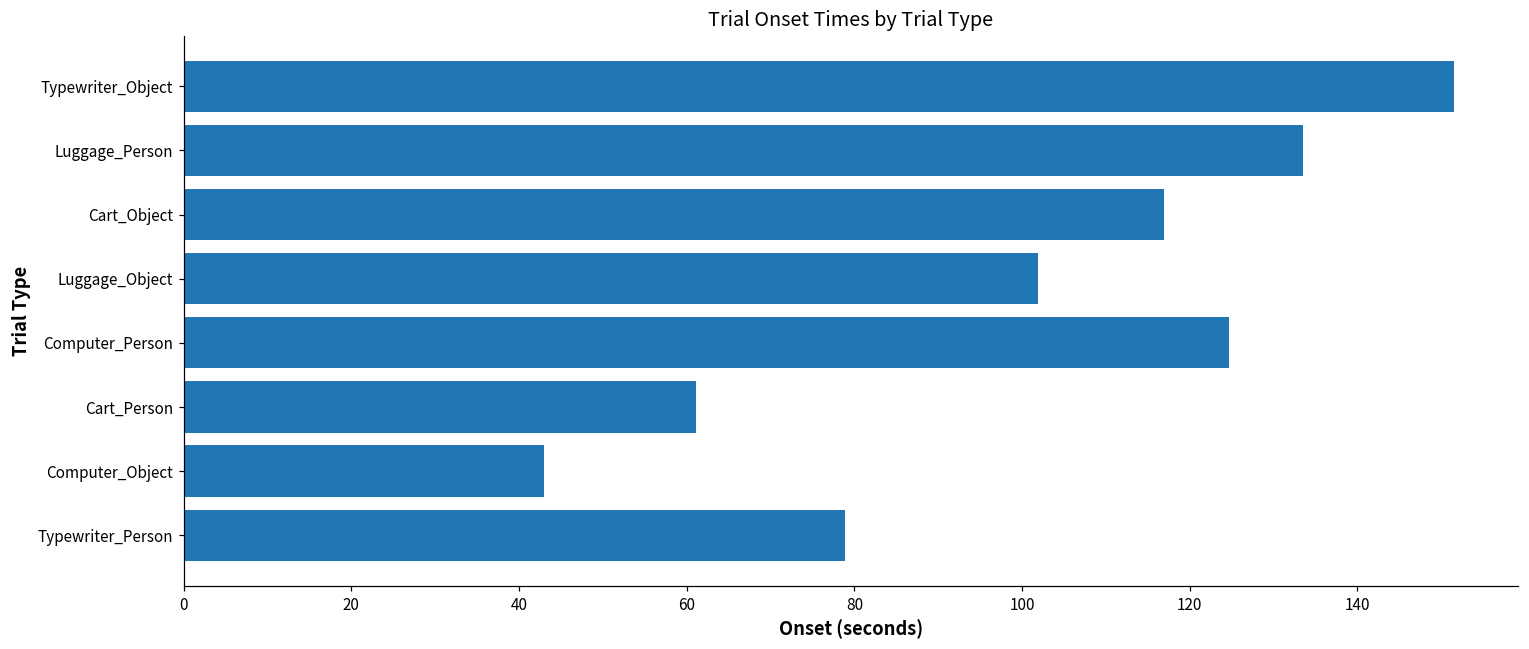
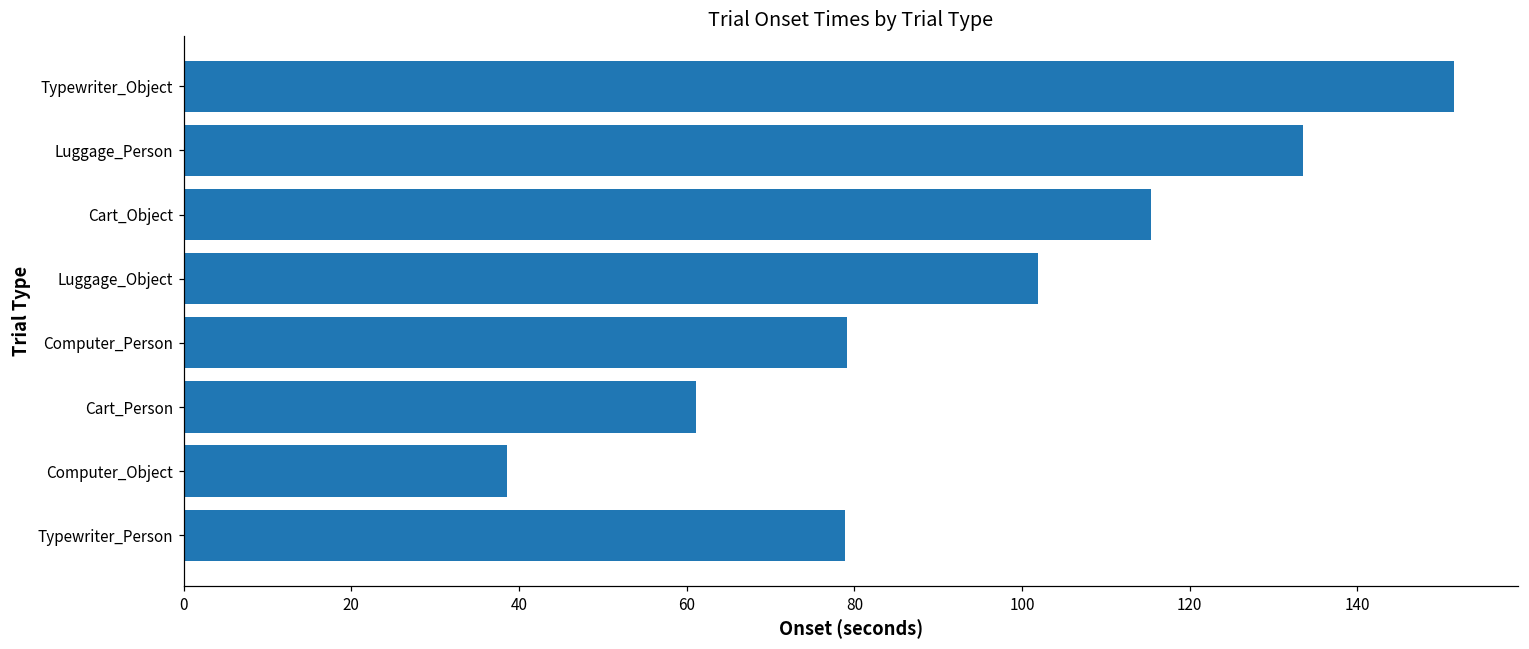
  {
    "Typewriter_Object": 152,
    "Luggage_Person": 133,
-   "Cart_Object": 117,
+   "Cart_Object": 115,
    "Luggage_Object": 102,
-   "Computer_Person": 125,
+   "Computer_Person": 79,
    "Cart_Person": 61,
-   "Computer_Object": 43,
+   "Computer_Object": 39,
    "Typewriter_Person": 79
  }
